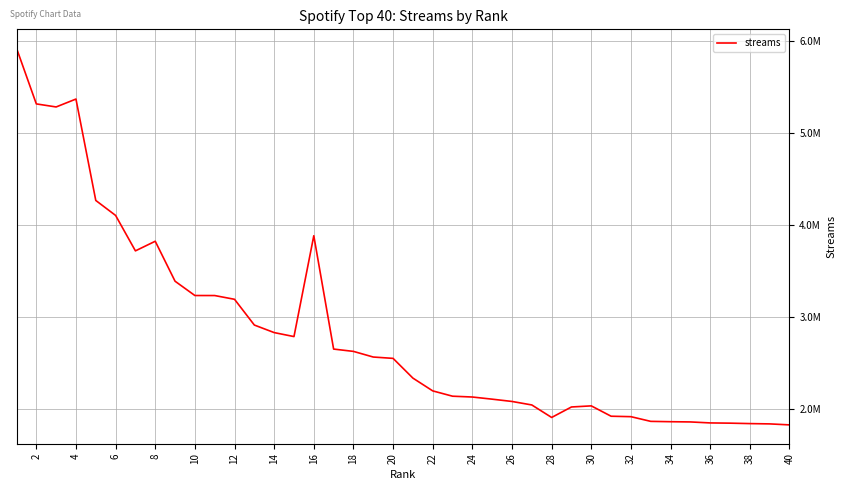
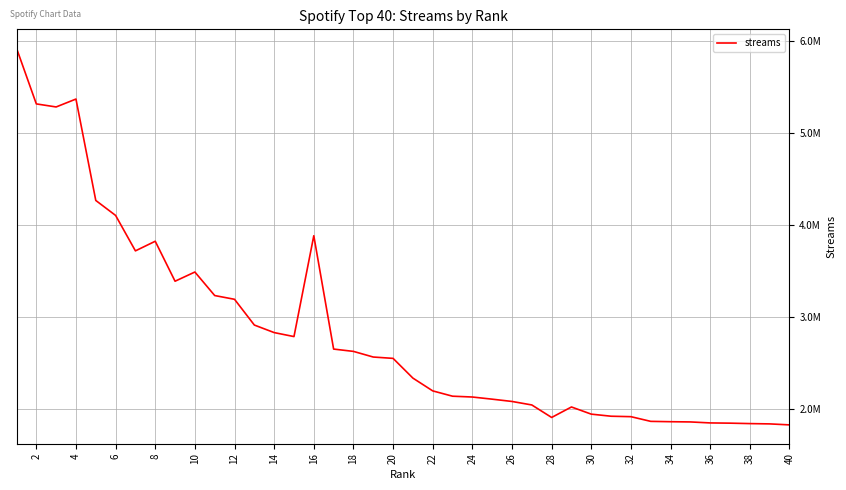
  {
    "2": 5300000,
    "4": 5400000,
    "6": 4100000,
    "8": 3800000,
-   "10": 3200000,
+   "10": 3500000,
    "12": 3200000,
    "14": 2800000,
    "16": 3900000,
    "18": 2600000,
    "20": 2500000,
    "22": 2200000,
    "24": 2100000,
    "26": 2100000,
    "28": 1900000,
-   "30": 2000000,
+   "30": 1900000,
    "32": 1900000,
    "34": 1900000,
    "36": 1800000,
    "38": 1800000,
    "40": 1800000
  }
